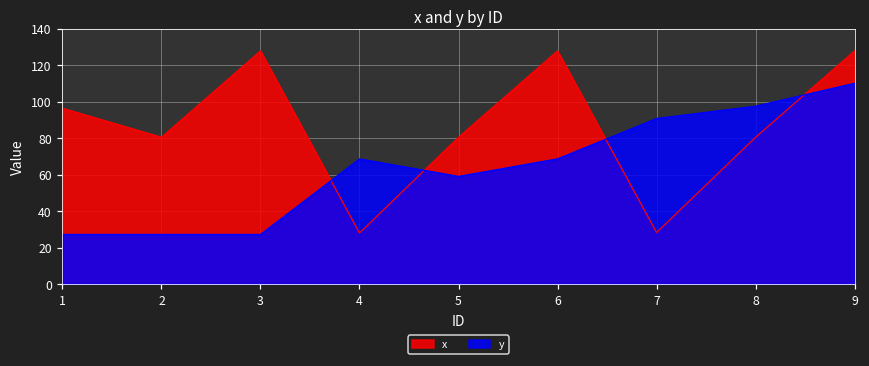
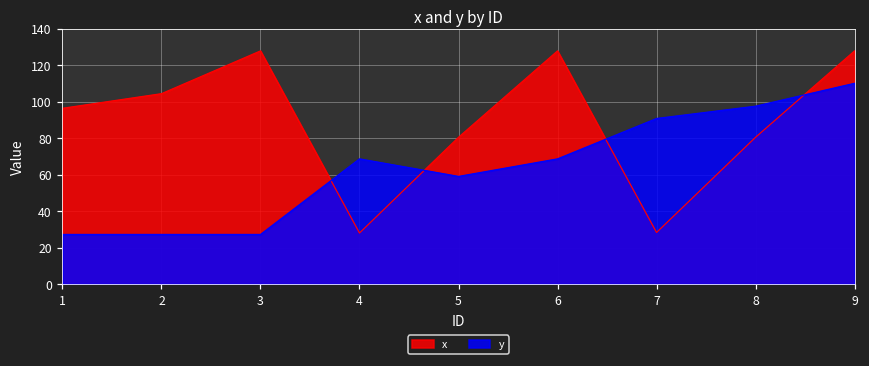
  {
    "x": {
      "1": 96,
-     "2": 80,
+     "2": 104,
      "3": 128,
      "4": 28,
      "5": 80,
      "6": 128,
      "7": 28,
      "8": 80,
      "9": 128
    },
    "y": {
      "1": 27,
      "2": 27,
      "3": 27,
      "4": 69,
      "5": 59,
      "6": 69,
      "7": 91,
      "8": 97,
      "9": 110
    }
  }
